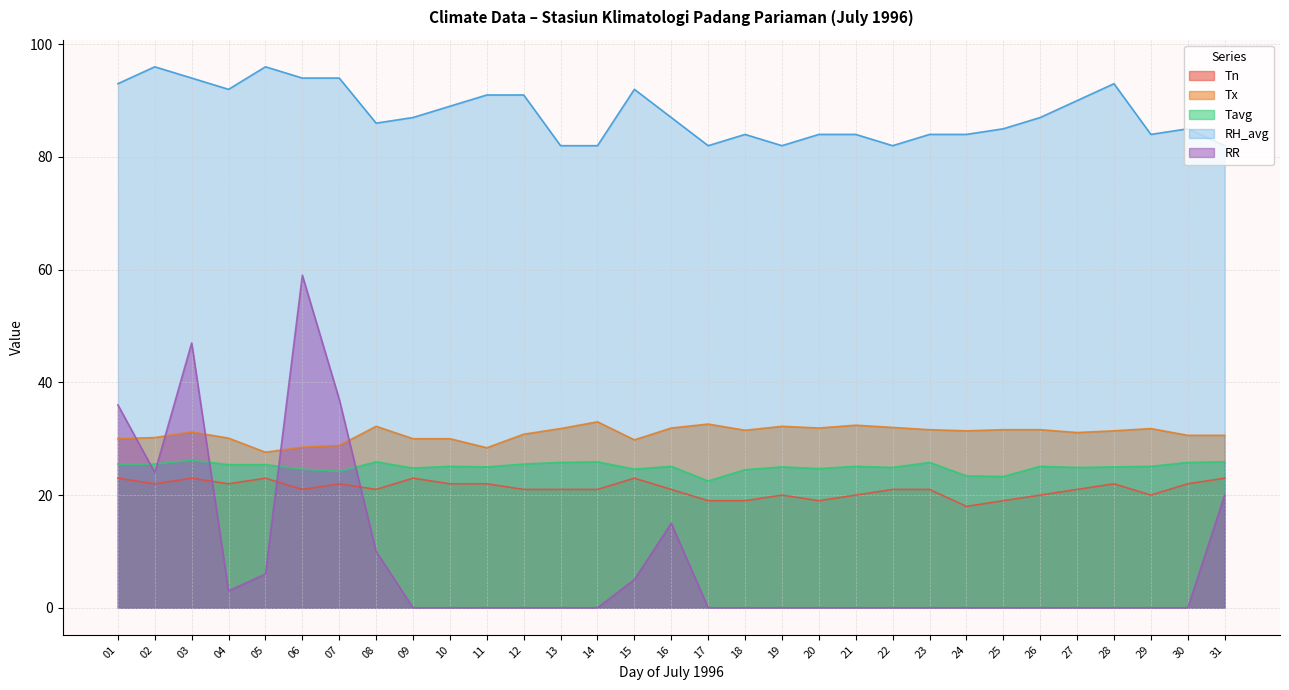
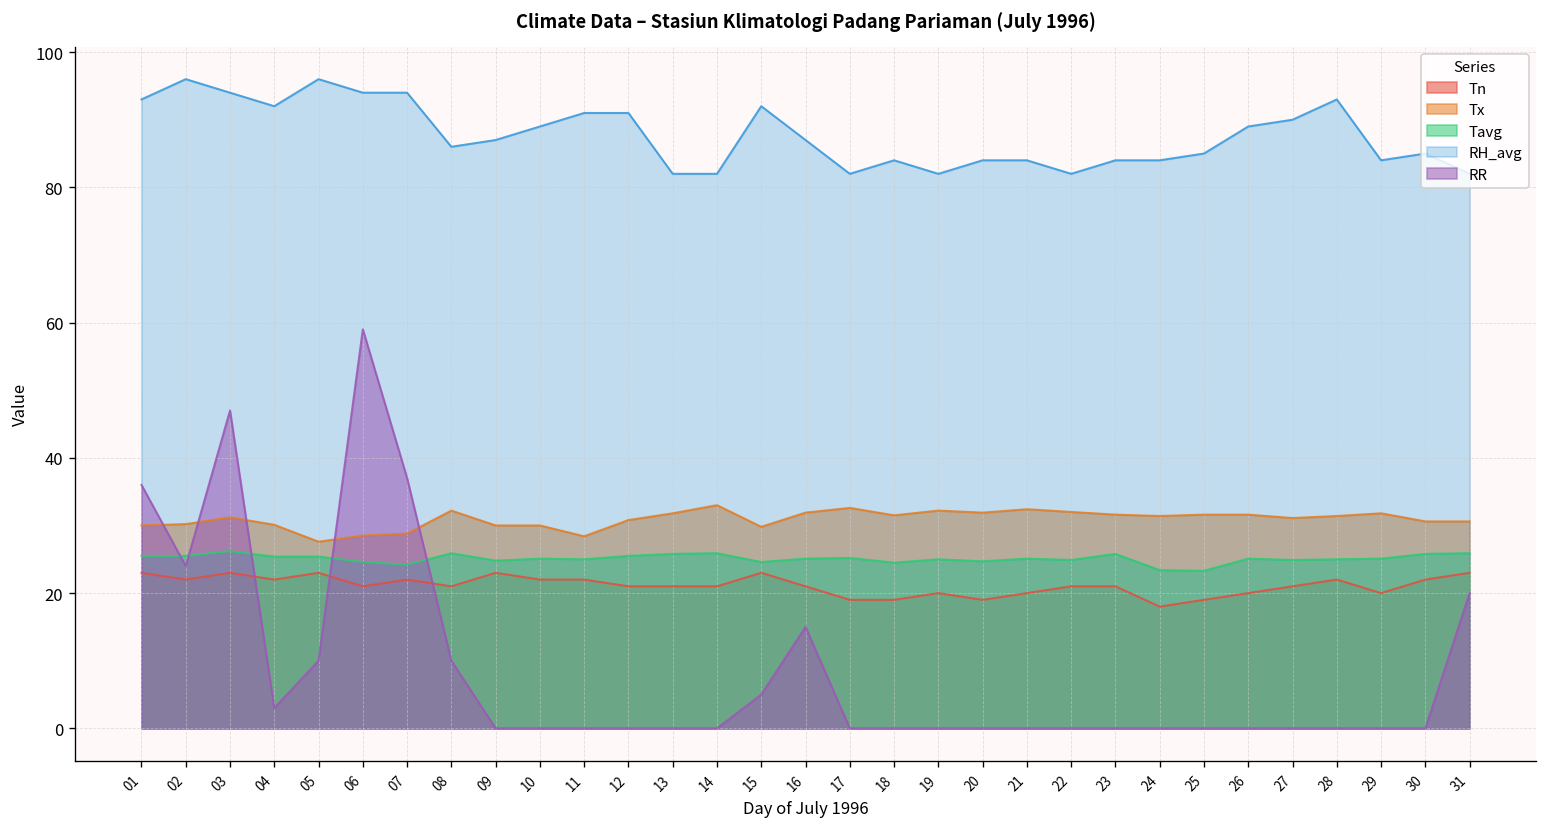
  {
    "Tavg": {
      "01": 26,
      "02": 26,
      "03": 26,
      "04": 25,
      "05": 25,
      "06": 25,
      "07": 24,
      "08": 26,
      "09": 25,
      "10": 25,
      "11": 25,
      "12": 26,
      "13": 26,
      "14": 26,
      "15": 25,
      "16": 25,
-     "17": 23,
+     "17": 25,
      "18": 25,
      "19": 25,
      "20": 25,
      "21": 25,
      "22": 25,
      "23": 26,
      "24": 23,
      "25": 23,
      "26": 25,
      "27": 25,
      "28": 25,
      "29": 25,
      "30": 26,
      "31": 26
    },
    "RH_avg": {
      "01": 93,
      "02": 96,
      "03": 94,
      "04": 92,
      "05": 96,
      "06": 94,
      "07": 94,
      "08": 86,
      "09": 87,
      "10": 89,
      "11": 91,
      "12": 91,
      "13": 82,
      "14": 82,
      "15": 92,
      "16": 87,
      "17": 82,
      "18": 84,
      "19": 82,
      "20": 84,
      "21": 84,
      "22": 82,
      "23": 84,
      "24": 84,
      "25": 85,
-     "26": 87,
+     "26": 89,
      "27": 90,
      "28": 93,
      "29": 84
    },
    "RR": {
      "01": 36,
      "02": 24,
      "03": 47,
      "04": 3,
-     "05": 6,
+     "05": 10,
      "06": 59,
      "07": 37,
      "08": 10,
      "09": 0,
      "10": 0,
      "11": 0,
      "12": 0,
      "13": 0,
      "14": 0,
      "15": 5,
      "16": 15,
      "17": 0,
      "18": 0,
      "19": 0,
      "20": 0,
      "21": 0,
      "22": 0,
      "23": 0,
      "24": 0,
      "25": 0,
      "26": 0,
      "27": 0,
      "28": 0,
      "29": 0,
      "30": 0,
      "31": 20
    }
  }
